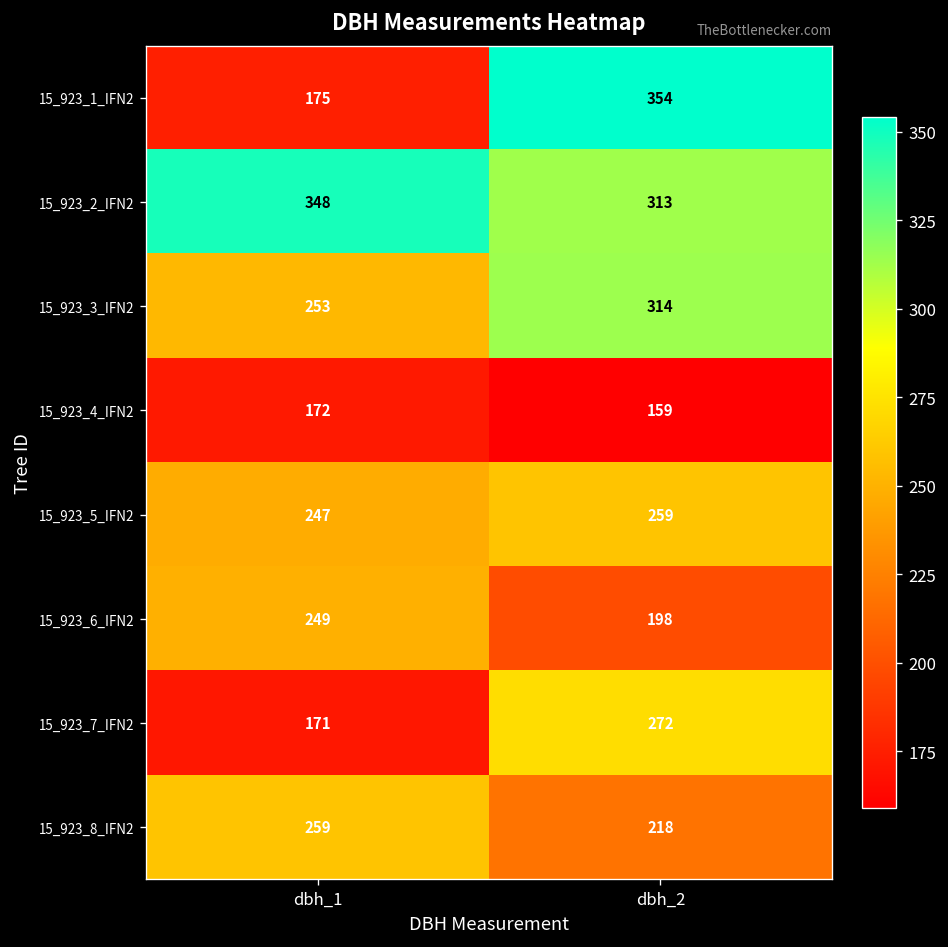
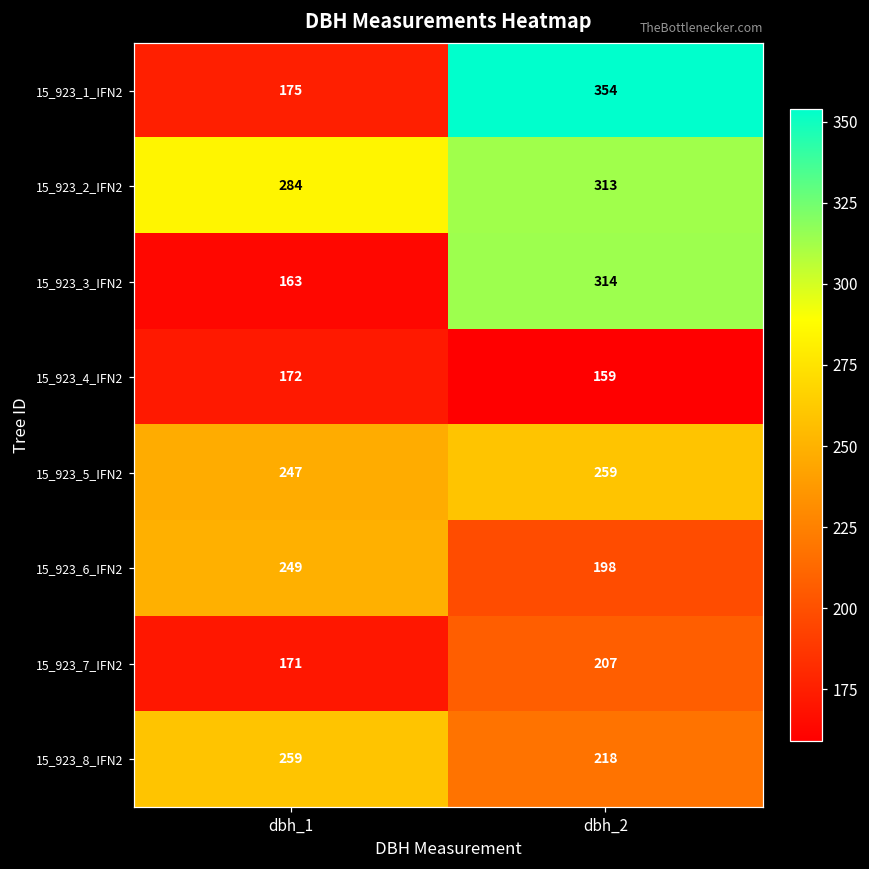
  {
    "15_923_1_IFN2": {
      "dbh_1": 175,
      "dbh_2": 354
    },
    "15_923_2_IFN2": {
-     "dbh_1": 348,
+     "dbh_1": 284,
      "dbh_2": 313
    },
    "15_923_3_IFN2": {
-     "dbh_1": 253,
+     "dbh_1": 163,
      "dbh_2": 314
    },
    "15_923_4_IFN2": {
      "dbh_1": 172,
      "dbh_2": 159
    },
    "15_923_5_IFN2": {
      "dbh_1": 247,
      "dbh_2": 259
    },
    "15_923_6_IFN2": {
      "dbh_1": 249,
      "dbh_2": 198
    },
    "15_923_7_IFN2": {
      "dbh_1": 171,
-     "dbh_2": 272
+     "dbh_2": 207
    },
    "15_923_8_IFN2": {
      "dbh_1": 259,
      "dbh_2": 218
    }
  }
